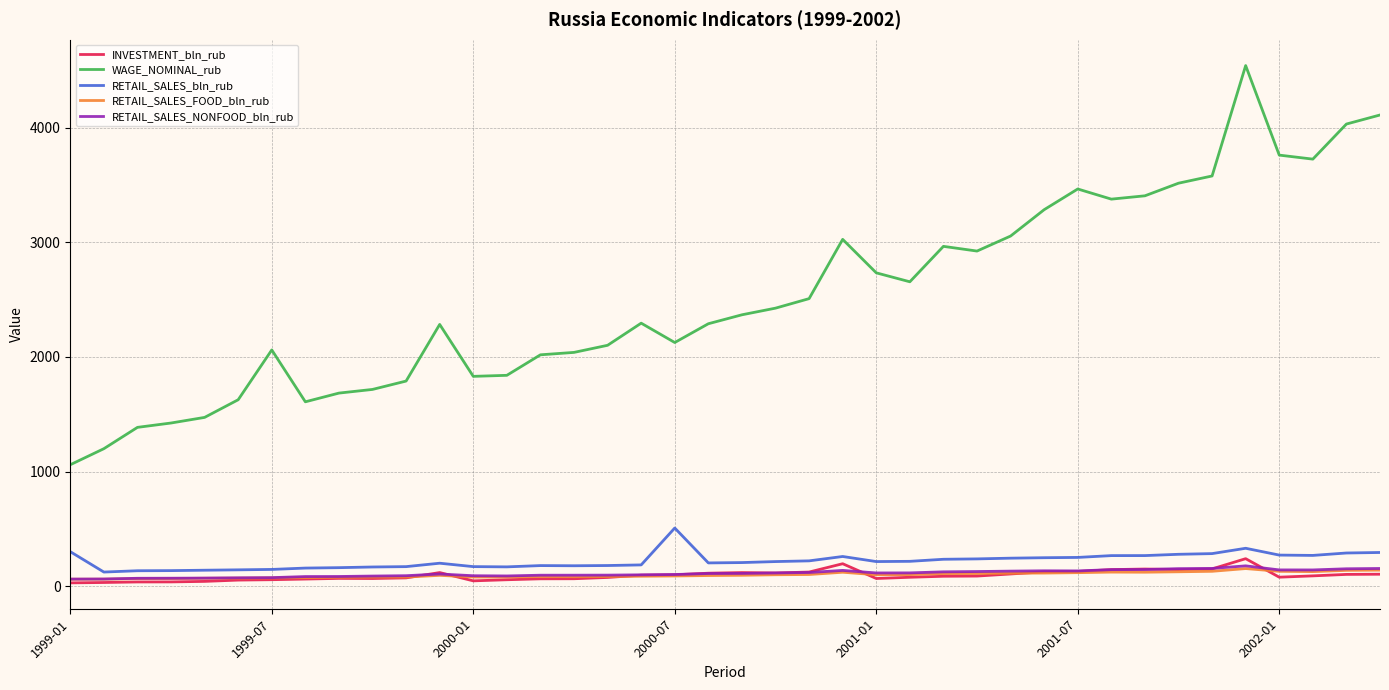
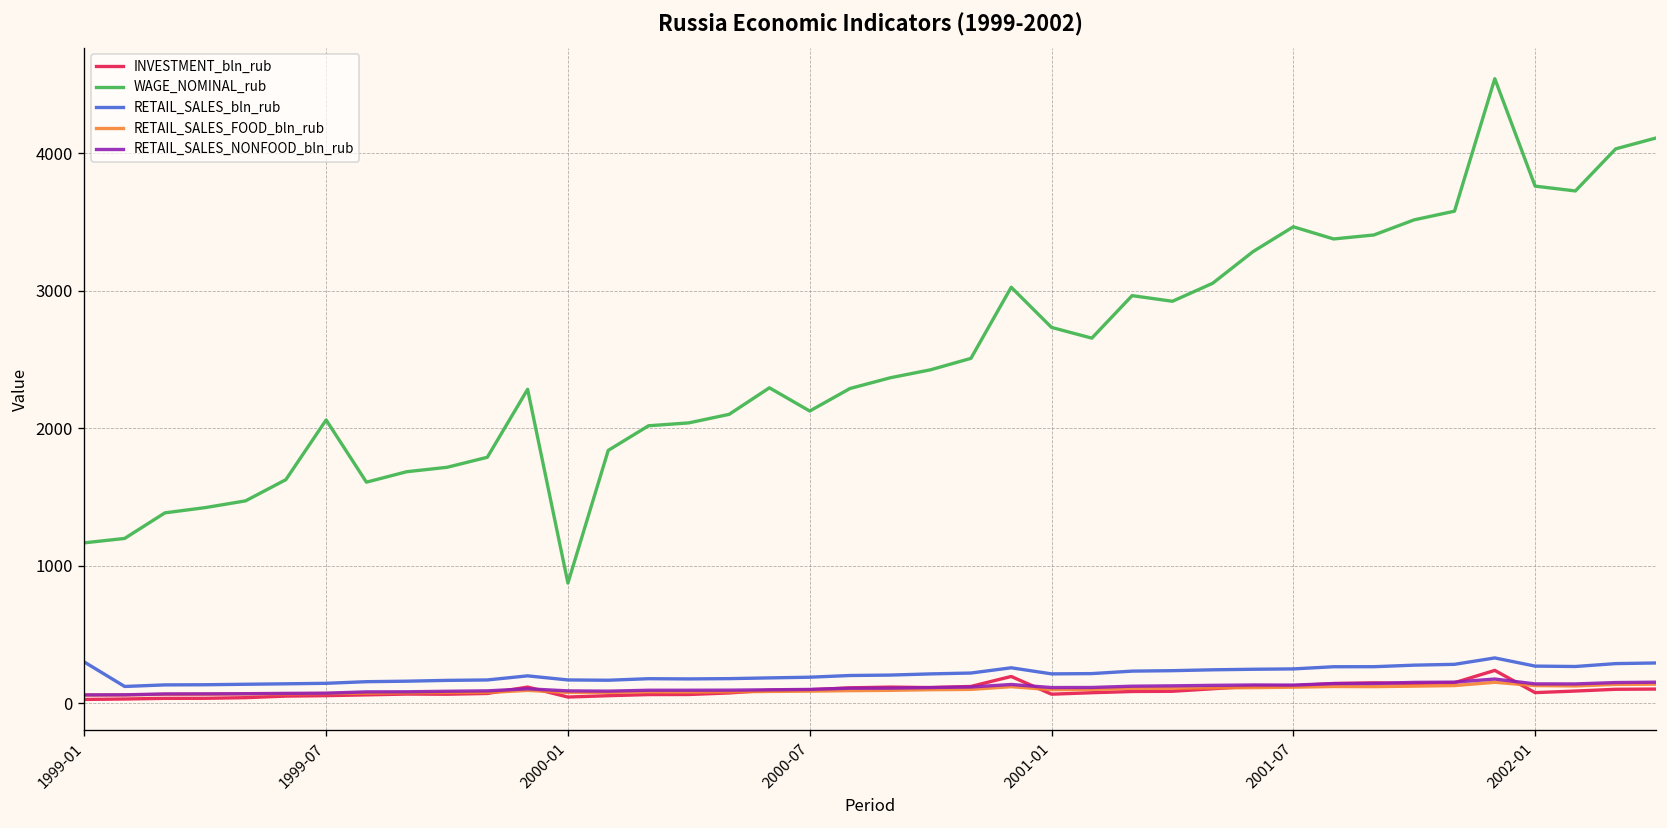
  {
    "INVESTMENT_bln_rub": {
      "1999-01": 30,
      "2000-01": 50,
      "2001-01": 70,
      "2002-01": 80
    },
    "WAGE_NOMINAL_rub": {
-     "1999-01": 1060,
+     "1999-01": 1170,
      "1999-07": 2060,
-     "2000-01": 1830,
+     "2000-01": 870,
      "2000-07": 2130,
      "2001-01": 2730,
      "2001-07": 3460,
      "2002-01": 3760
    },
    "RETAIL_SALES_bln_rub": {
      "1999-01": 300,
      "1999-07": 150,
      "2000-01": 170,
-     "2000-07": 510,
+     "2000-07": 190,
      "2001-01": 210,
      "2001-07": 250,
      "2002-01": 270
    }
  }
